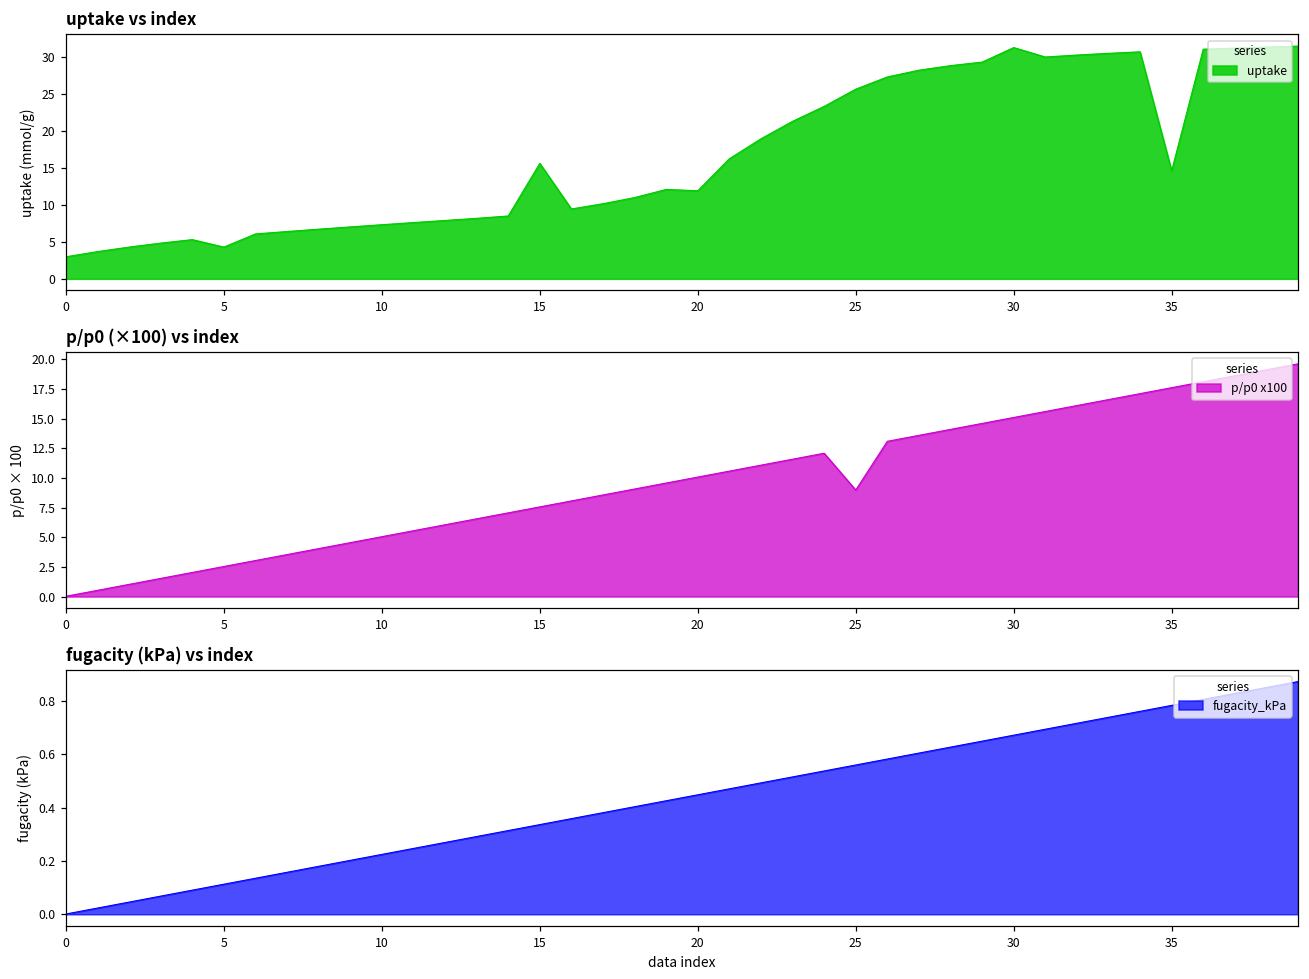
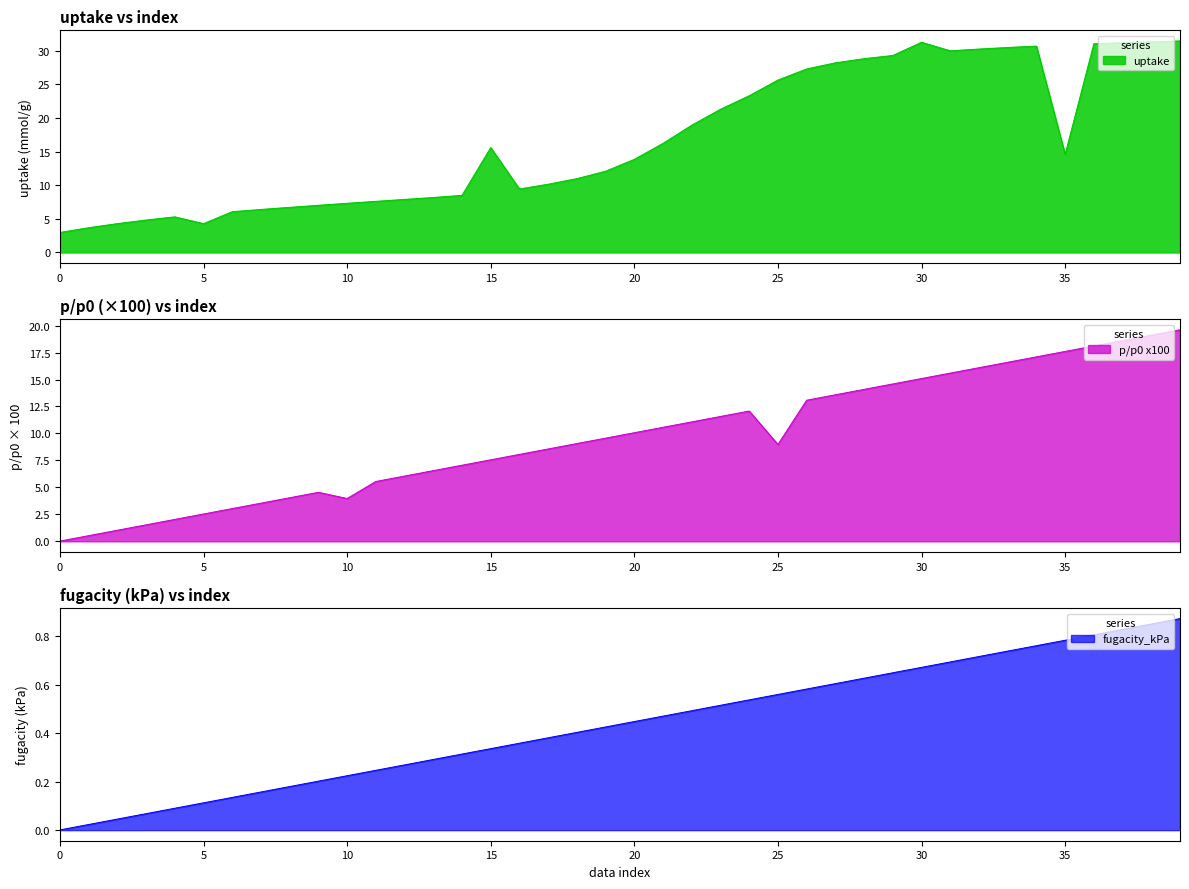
  {
    "uptake vs index": {
      "0": 3,
      "5": 4,
      "10": 7,
      "15": 16,
-     "20": 12,
+     "20": 14,
      "25": 26,
      "30": 31,
      "35": 15
    },
    "p/p0 (×100) vs index": {
      "0": 0.0,
      "5": 2.5,
-     "10": 5.0,
+     "10": 4.0,
      "15": 7.6,
      "20": 10.1,
      "25": 9.0,
      "30": 15.1,
      "35": 17.6
    },
    "fugacity (kPa) vs index": {
      "0": 0.00,
      "5": 0.11,
      "10": 0.22,
      "15": 0.34,
      "20": 0.45,
      "25": 0.56,
      "30": 0.67,
      "35": 0.78
    }
  }
